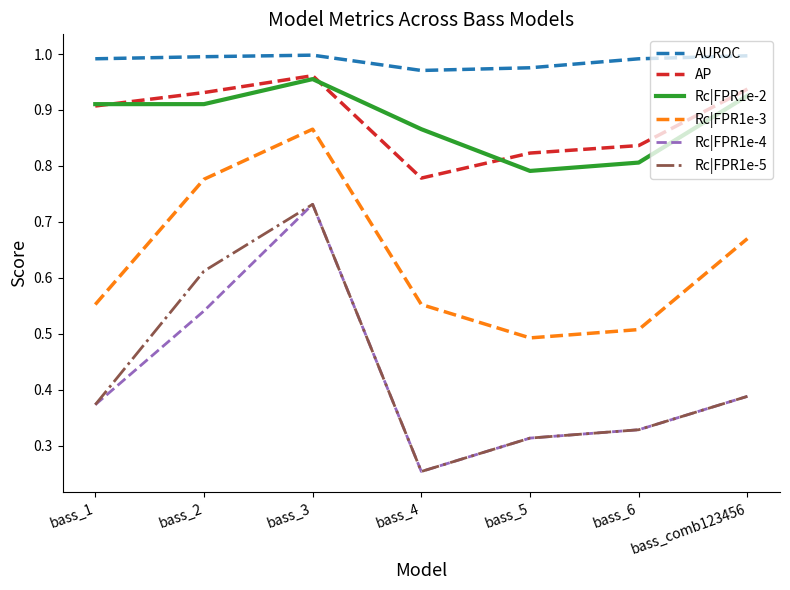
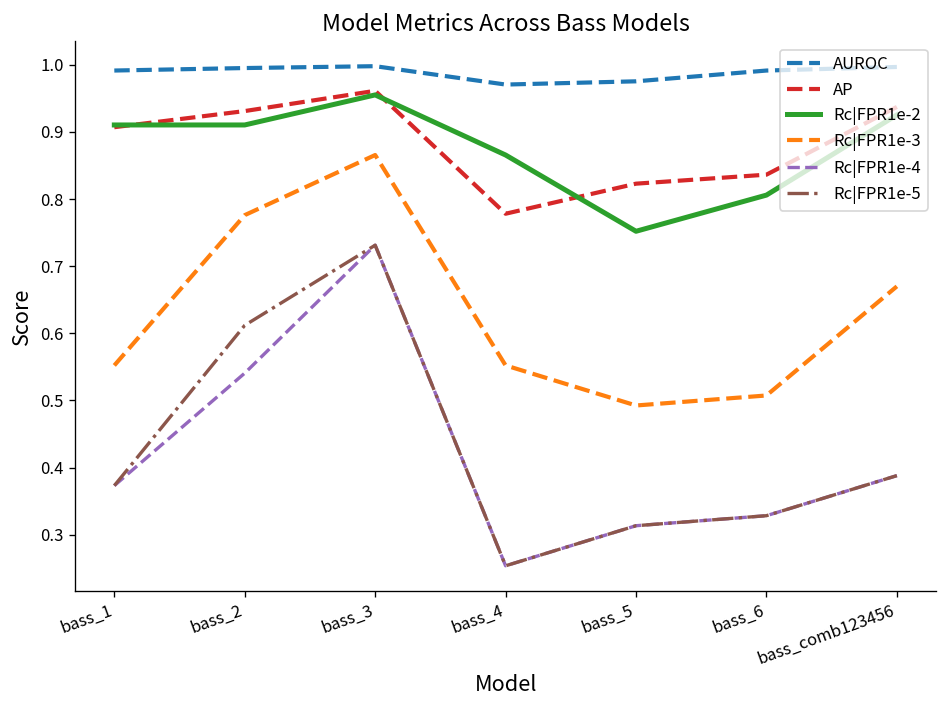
  {
    "AUROC": {
      "bass_1": 0.99,
      "bass_2": 1.00,
      "bass_3": 1.00,
      "bass_4": 0.97,
      "bass_5": 0.98,
      "bass_6": 0.99
    },
    "AP": {
      "bass_2": 0.93,
      "bass_3": 0.96,
      "bass_4": 0.78,
      "bass_5": 0.82,
      "bass_6": 0.84
    },
    "Rc|FPR1e-2": {
      "bass_2": 0.91,
      "bass_3": 0.96,
      "bass_4": 0.87,
-     "bass_5": 0.79,
+     "bass_5": 0.75,
      "bass_6": 0.81
    },
    "Rc|FPR1e-3": {
      "bass_1": 0.55,
      "bass_2": 0.78,
      "bass_3": 0.87,
      "bass_4": 0.55,
      "bass_5": 0.49,
      "bass_6": 0.51,
      "bass_comb123456": 0.67
    },
    "Rc|FPR1e-4": {
      "bass_2": 0.54
    },
    "Rc|FPR1e-5": {
      "bass_2": 0.61
    }
  }
